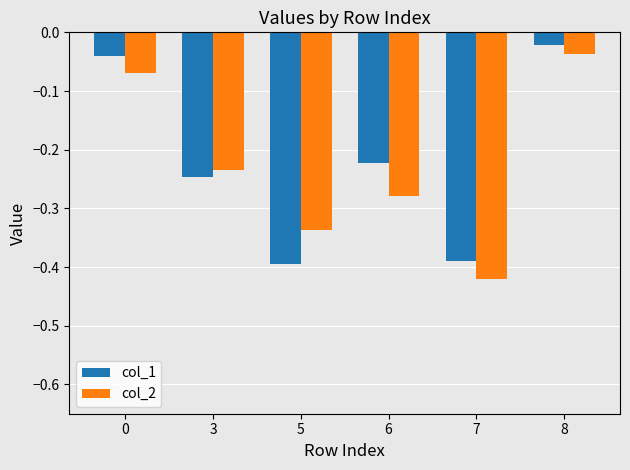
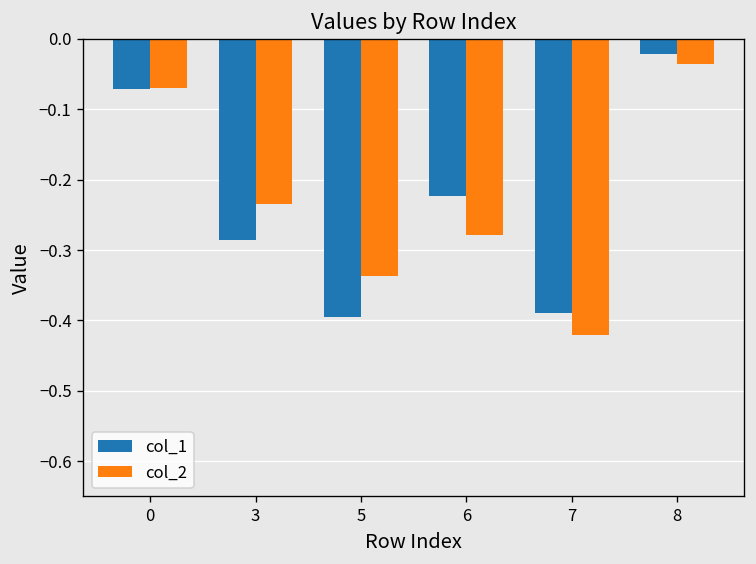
  {
    "col_1": {
-     "0": -0.04,
-     "3": -0.25,
+     "0": -0.07,
+     "3": -0.29,
      "5": -0.39,
      "6": -0.22,
      "7": -0.39,
      "8": -0.02
    },
    "col_2": {
      "0": -0.07,
      "3": -0.24,
      "5": -0.34,
      "6": -0.28,
      "7": -0.42,
      "8": -0.04
    }
  }
